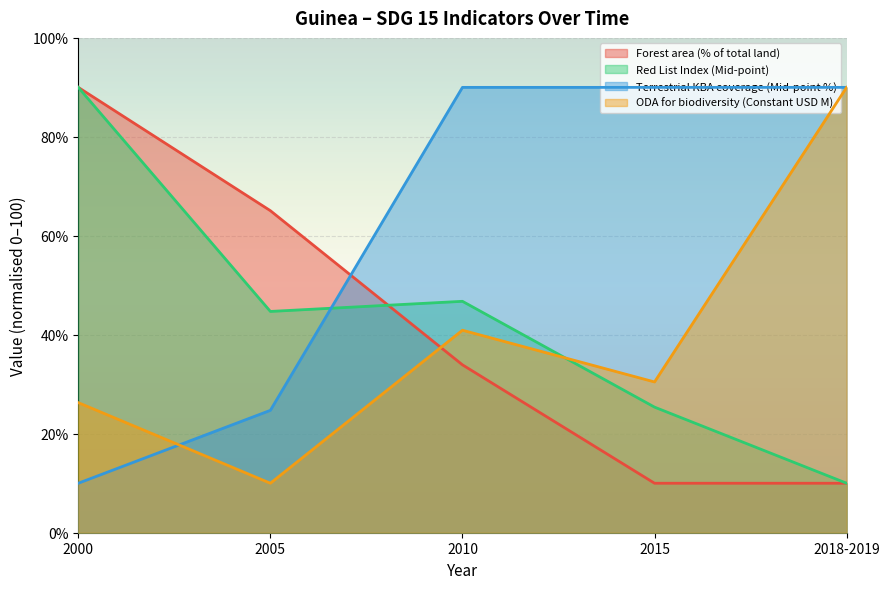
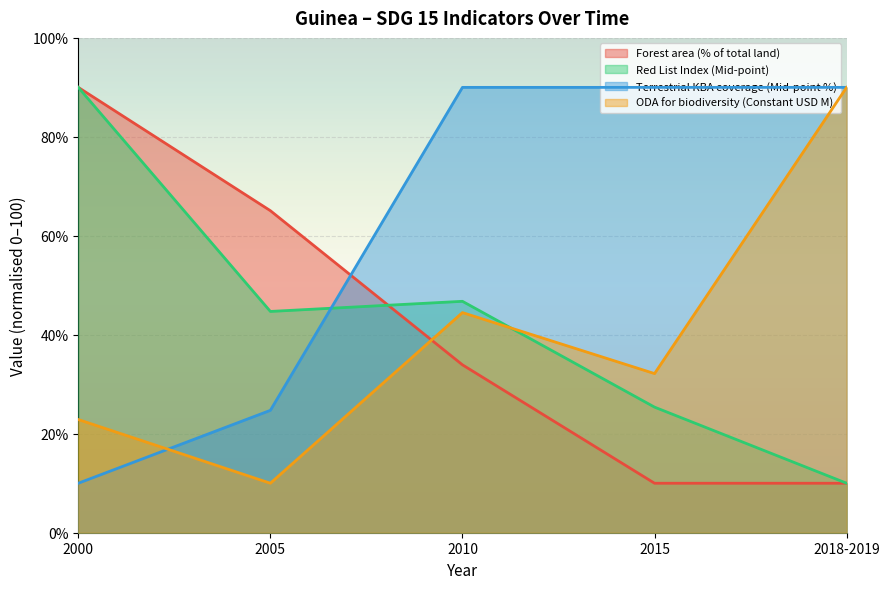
  {
    "Forest area (% of total land)": {
      "2005": "65%",
      "2010": "34%",
      "2015": "10%"
    },
    "Red List Index (Mid-point)": {
      "2005": "45%",
      "2010": "47%",
      "2015": "25%"
    },
    "Terrestrial KBA coverage (Mid-point %)": {
      "2000": "10%",
      "2005": "25%",
      "2010": "90%"
    },
    "ODA for biodiversity (Constant USD M)": {
-     "2000": "26%",
+     "2000": "23%",
      "2005": "10%",
-     "2010": "41%",
-     "2015": "30%"
+     "2010": "44%",
+     "2015": "32%"
    }
  }
